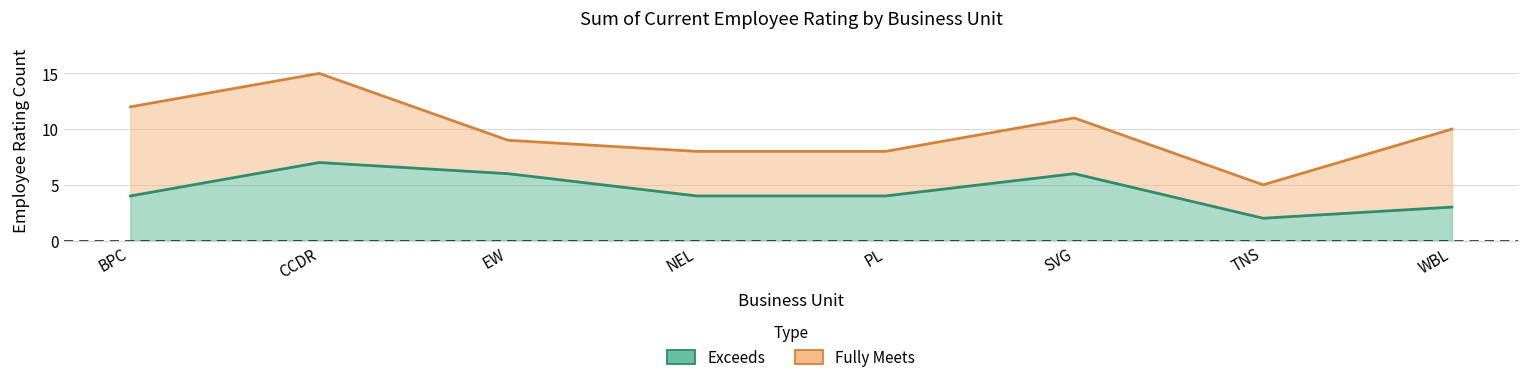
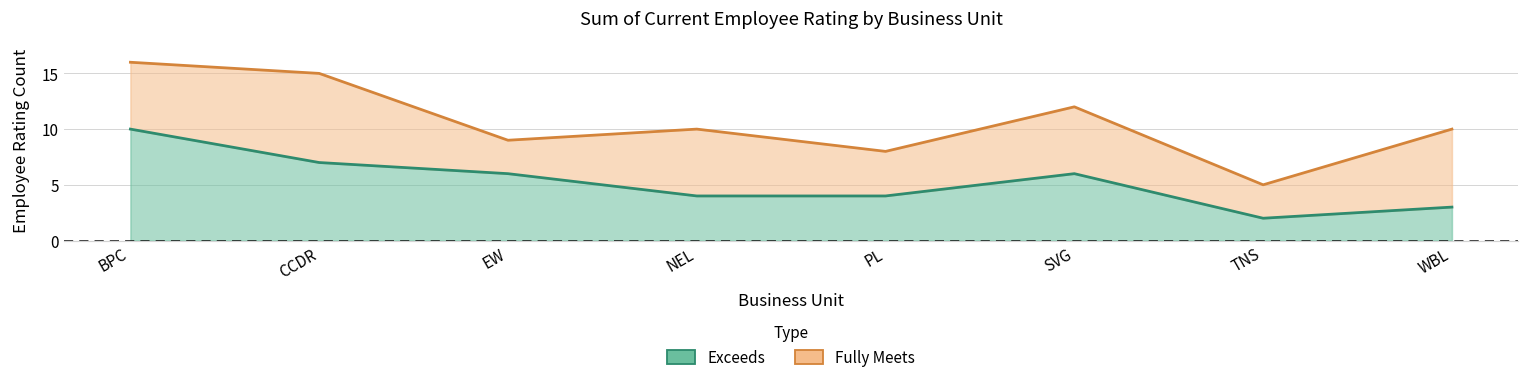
  {
    "Exceeds": {
-     "BPC": 4,
+     "BPC": 10,
      "CCDR": 7,
      "EW": 6,
      "NEL": 4,
      "PL": 4,
      "SVG": 6,
      "TNS": 2,
      "WBL": 3
    },
    "Fully Meets": {
-     "BPC": 8,
+     "BPC": 6,
      "CCDR": 8,
      "EW": 3,
-     "NEL": 4,
+     "NEL": 6,
      "PL": 4,
-     "SVG": 5,
+     "SVG": 6,
      "TNS": 3,
      "WBL": 7
    }
  }
